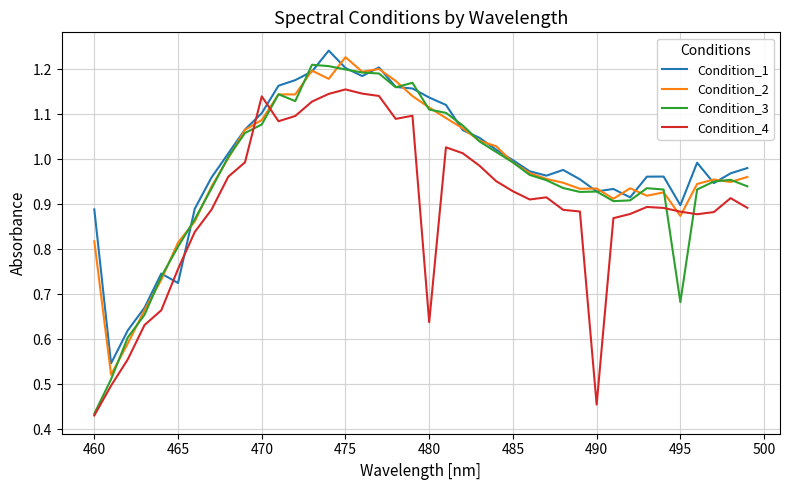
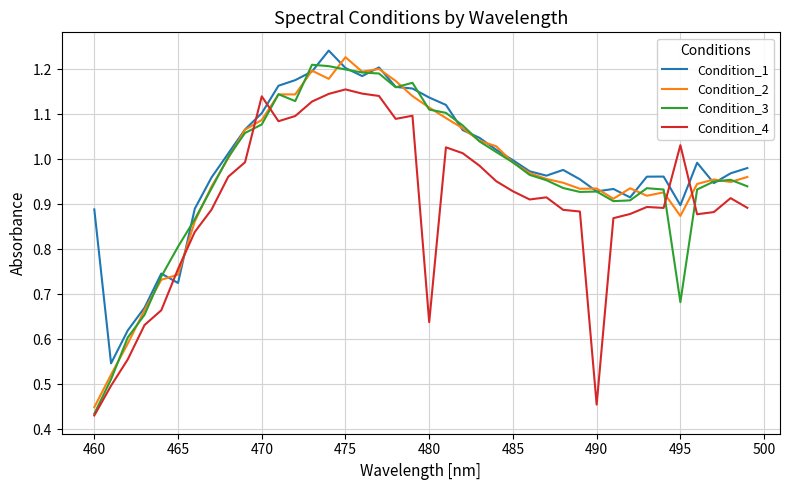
  {
    "Condition_1": {
      "460": 0.89,
      "465": 0.72,
      "470": 1.10,
      "480": 1.14,
      "495": 0.90
    },
    "Condition_2": {
-     "460": 0.82,
-     "465": 0.81,
+     "460": 0.45,
+     "465": 0.74,
      "470": 1.09,
      "475": 1.23,
      "490": 0.93,
      "495": 0.87
    },
    "Condition_3": {
      "465": 0.81,
      "470": 1.08,
      "495": 0.68
    },
    "Condition_4": {
      "465": 0.76,
      "470": 1.14,
      "475": 1.15,
      "480": 0.64,
      "485": 0.93,
      "490": 0.45,
-     "495": 0.88
+     "495": 1.03
    }
  }
